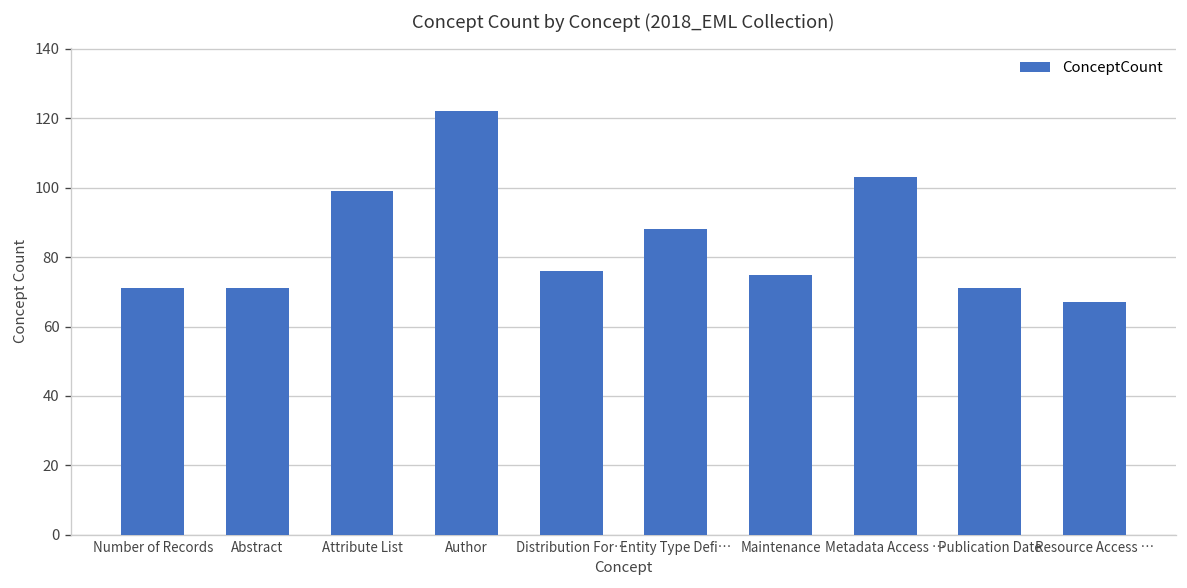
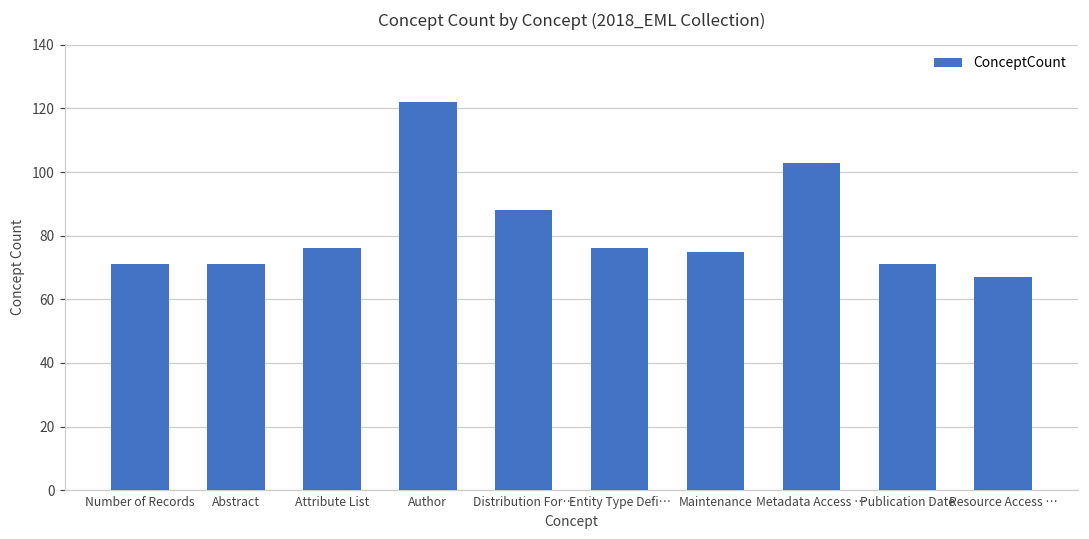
  {
    "Number of Records": 71,
    "Abstract": 71,
-   "Attribute List": 99,
+   "Attribute List": 76,
    "Author": 122,
-   "Distribution For…": 76,
-   "Entity Type Defi…": 88,
+   "Distribution For…": 88,
+   "Entity Type Defi…": 76,
    "Maintenance": 75,
    "Metadata Access …": 103,
    "Publication Date": 71,
    "Resource Access …": 67
  }
